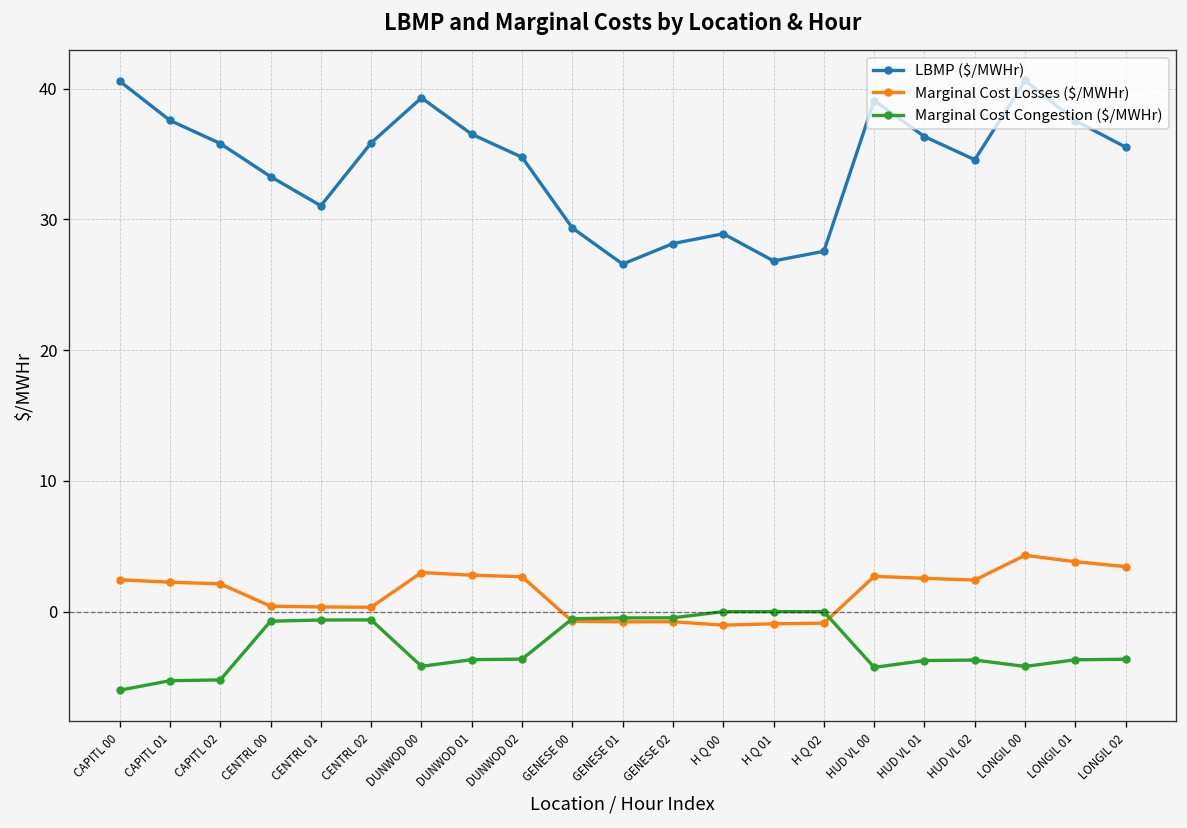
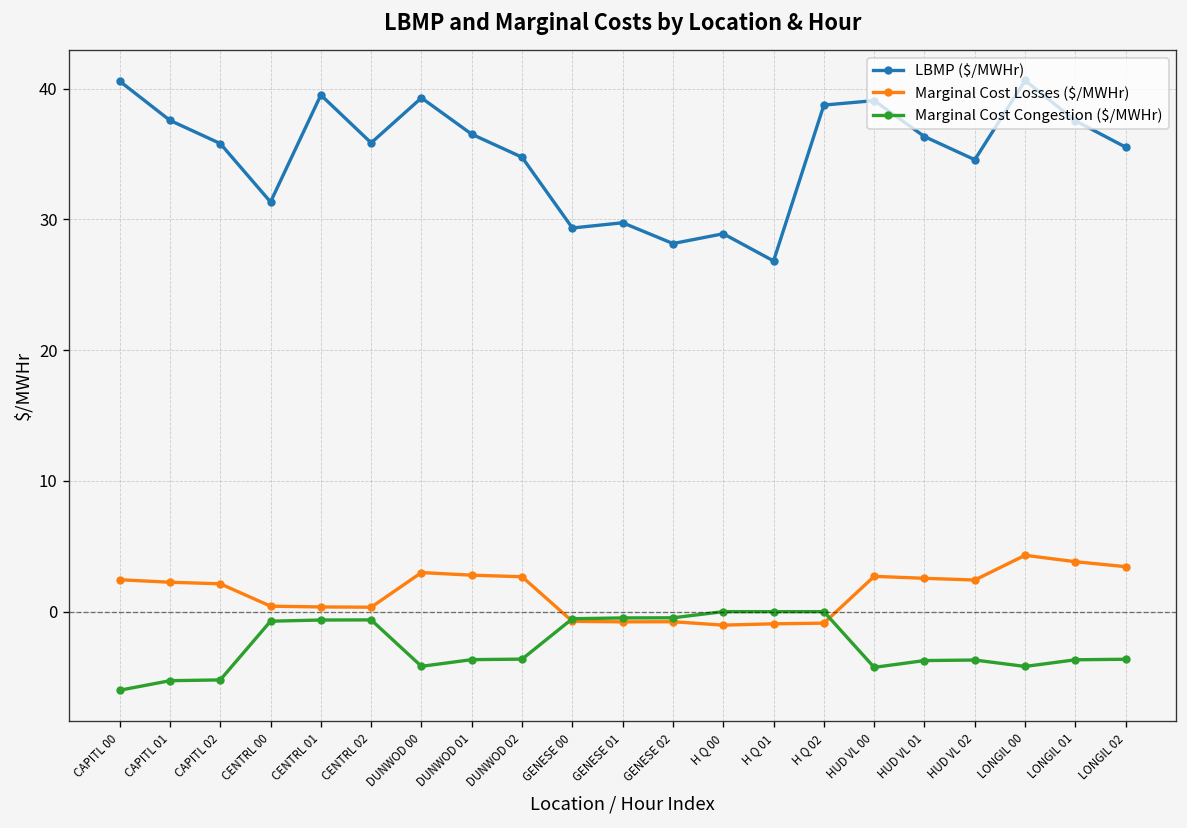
  {
    "LBMP ($/MWHr)": {
      "CAPITL 00": 40.6,
      "CAPITL 01": 37.6,
      "CAPITL 02": 35.8,
-     "CENTRL 00": 33.3,
-     "CENTRL 01": 31.0,
+     "CENTRL 00": 31.3,
+     "CENTRL 01": 39.5,
      "CENTRL 02": 35.9,
      "DUNWOD 00": 39.3,
      "DUNWOD 01": 36.5,
      "DUNWOD 02": 34.8,
      "GENESE 00": 29.3,
-     "GENESE 01": 26.6,
+     "GENESE 01": 29.7,
      "GENESE 02": 28.2,
      "H Q 00": 28.9,
      "H Q 01": 26.8,
-     "H Q 02": 27.6,
+     "H Q 02": 38.7,
      "HUD VL 01": 36.3,
      "HUD VL 02": 34.6,
      "LONGIL 02": 35.5
    },
    "Marginal Cost Losses ($/MWHr)": {
      "CAPITL 00": 2.4,
      "CAPITL 01": 2.3,
      "CAPITL 02": 2.1,
      "CENTRL 00": 0.4,
      "CENTRL 01": 0.4,
      "CENTRL 02": 0.3,
      "DUNWOD 00": 3.0,
      "DUNWOD 01": 2.8,
      "DUNWOD 02": 2.7,
      "GENESE 01": -0.8,
      "GENESE 02": -0.8,
      "H Q 00": -1.0,
      "H Q 01": -0.9,
      "H Q 02": -0.9,
      "HUD VL 00": 2.7,
      "HUD VL 01": 2.6,
      "HUD VL 02": 2.4,
      "LONGIL 00": 4.3,
      "LONGIL 01": 3.8,
      "LONGIL 02": 3.4
    },
    "Marginal Cost Congestion ($/MWHr)": {
      "CAPITL 00": -6.0,
      "CAPITL 01": -5.3,
      "CAPITL 02": -5.2,
      "CENTRL 00": -0.7,
      "CENTRL 01": -0.6,
      "CENTRL 02": -0.6,
      "DUNWOD 00": -4.2,
      "DUNWOD 01": -3.7,
      "DUNWOD 02": -3.6,
      "GENESE 01": -0.5,
      "GENESE 02": -0.5,
      "H Q 00": 0.0,
      "H Q 01": 0.0,
      "H Q 02": 0.0,
      "HUD VL 00": -4.3,
      "HUD VL 01": -3.7,
      "HUD VL 02": -3.7,
      "LONGIL 00": -4.2,
      "LONGIL 01": -3.7,
      "LONGIL 02": -3.6
    }
  }
